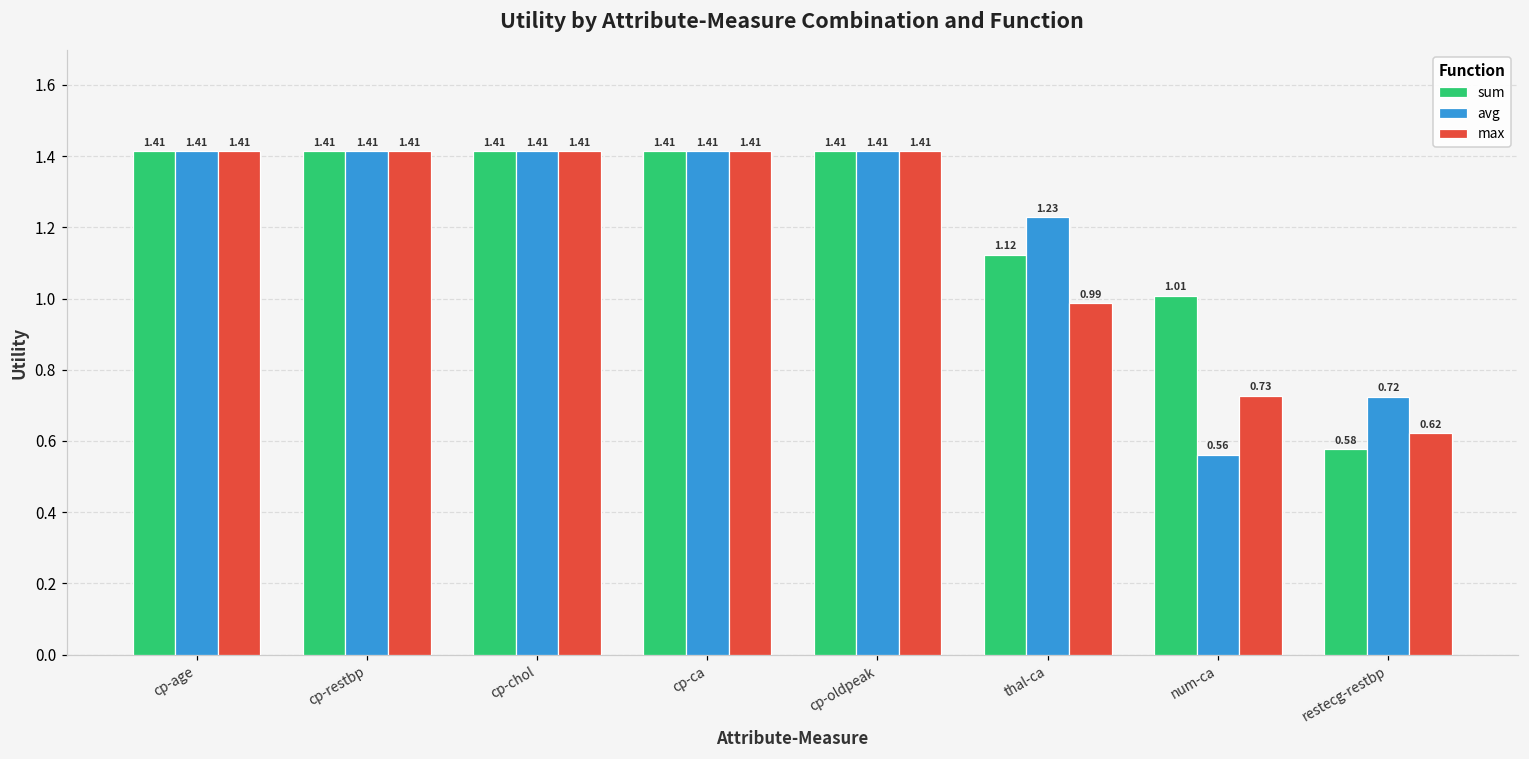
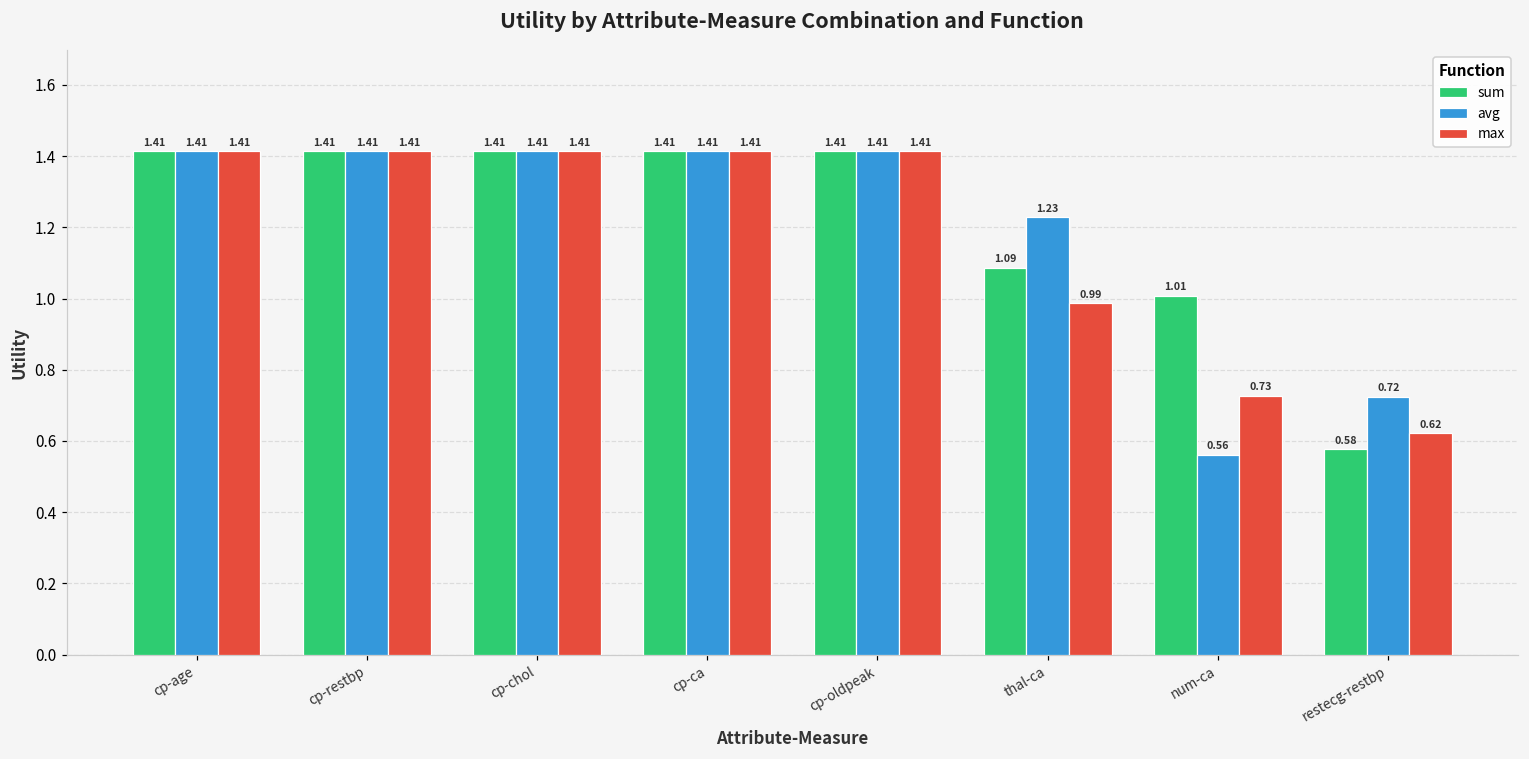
  {
    "sum": {
      "cp-age": 1.41,
      "cp-restbp": 1.41,
      "cp-chol": 1.41,
      "cp-ca": 1.41,
      "cp-oldpeak": 1.41,
-     "thal-ca": 1.12,
+     "thal-ca": 1.09,
      "num-ca": 1.01,
      "restecg-restbp": 0.58
    },
    "avg": {
      "cp-age": 1.41,
      "cp-restbp": 1.41,
      "cp-chol": 1.41,
      "cp-ca": 1.41,
      "cp-oldpeak": 1.41,
      "thal-ca": 1.23,
      "num-ca": 0.56,
      "restecg-restbp": 0.72
    },
    "max": {
      "cp-age": 1.41,
      "cp-restbp": 1.41,
      "cp-chol": 1.41,
      "cp-ca": 1.41,
      "cp-oldpeak": 1.41,
      "thal-ca": 0.99,
      "num-ca": 0.73,
      "restecg-restbp": 0.62
    }
  }
